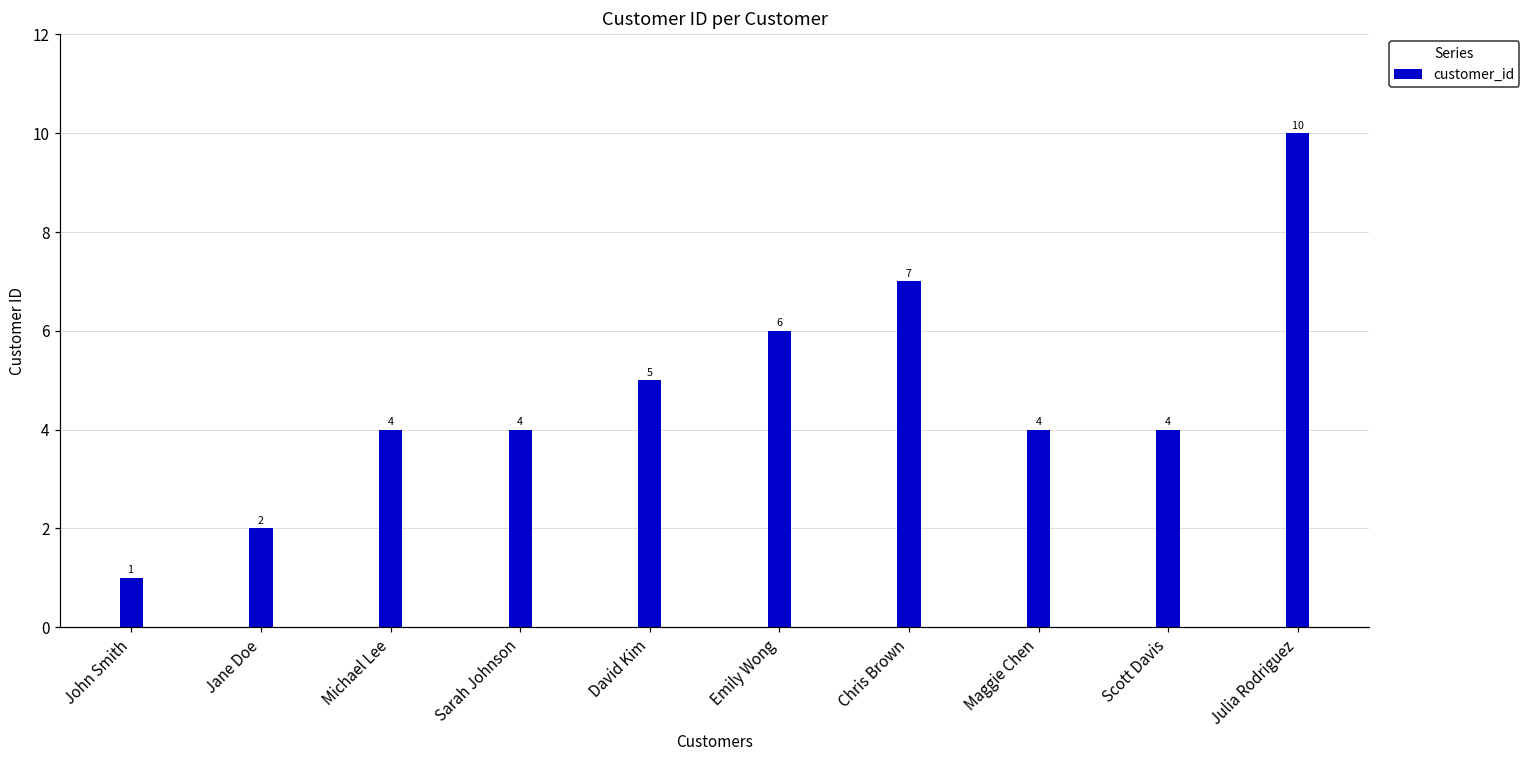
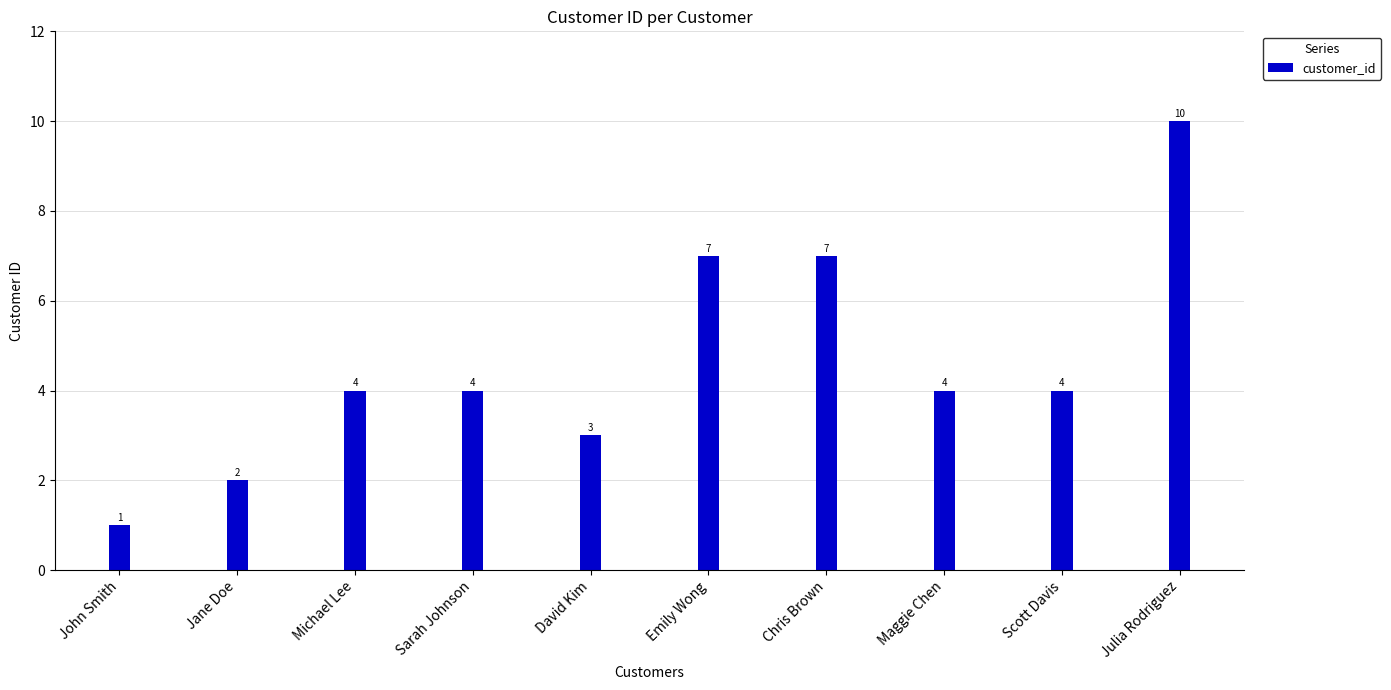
  {
    "John Smith": 1,
    "Jane Doe": 2,
    "Michael Lee": 4,
    "Sarah Johnson": 4,
-   "David Kim": 5,
-   "Emily Wong": 6,
+   "David Kim": 3,
+   "Emily Wong": 7,
    "Chris Brown": 7,
    "Maggie Chen": 4,
    "Scott Davis": 4,
    "Julia Rodriguez": 10
  }
